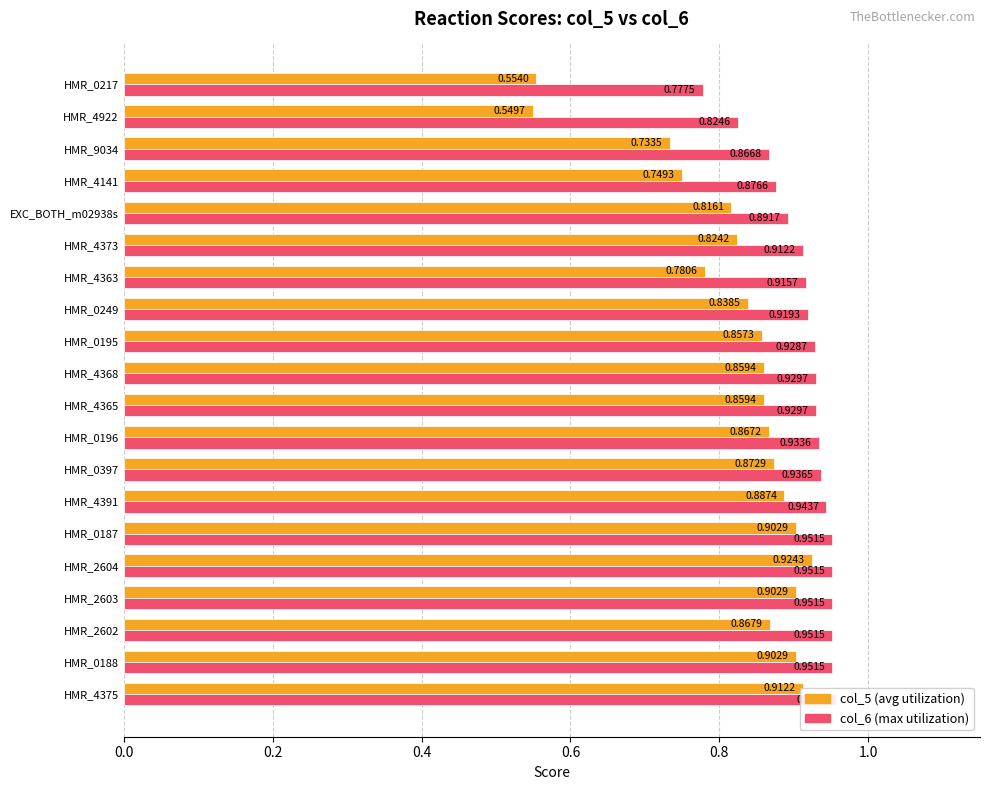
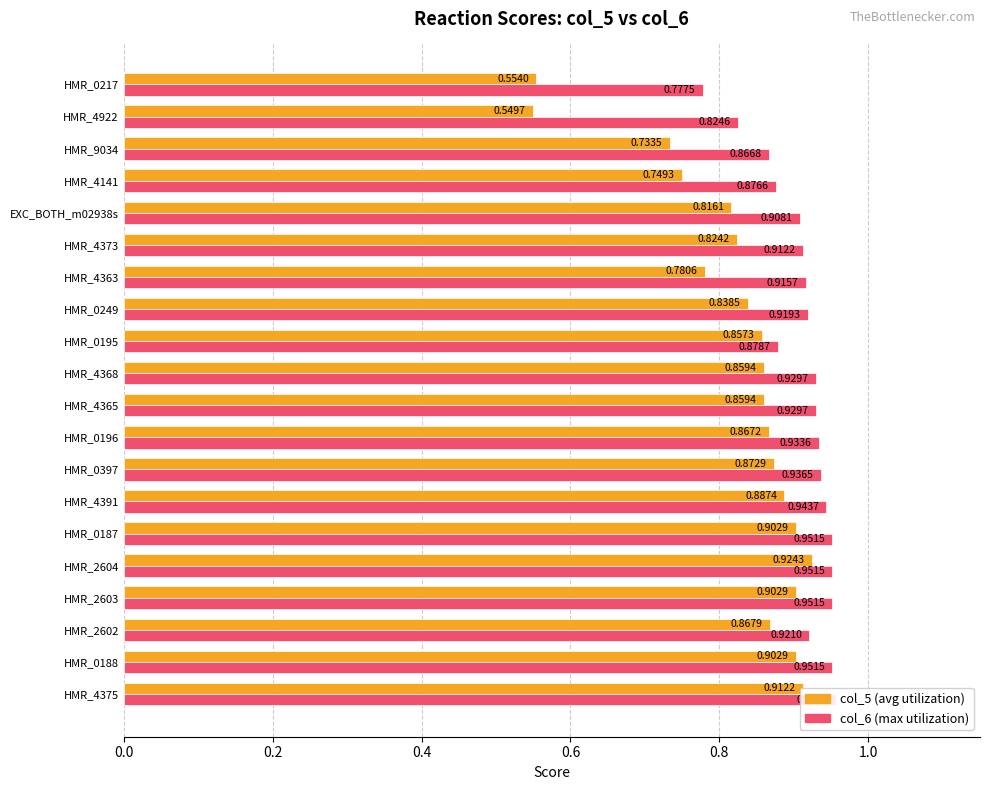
  {
    "col_5 (avg utilization)": {
      "HMR_0217": 0.5540,
      "HMR_4922": 0.5497,
      "HMR_9034": 0.7335,
      "HMR_4141": 0.7493,
      "EXC_BOTH_m02938s": 0.8161,
      "HMR_4373": 0.8242,
      "HMR_4363": 0.7806,
      "HMR_0249": 0.8385,
      "HMR_0195": 0.8573,
      "HMR_4368": 0.8594,
      "HMR_4365": 0.8594,
      "HMR_0196": 0.8672,
      "HMR_0397": 0.8729,
      "HMR_4391": 0.8874,
      "HMR_0187": 0.9029,
      "HMR_2604": 0.9243,
      "HMR_2603": 0.9029,
      "HMR_2602": 0.8679,
      "HMR_0188": 0.9029
    },
    "col_6 (max utilization)": {
      "HMR_0217": 0.7775,
      "HMR_4922": 0.8246,
      "HMR_9034": 0.8668,
      "HMR_4141": 0.8766,
-     "EXC_BOTH_m02938s": 0.8917,
+     "EXC_BOTH_m02938s": 0.9081,
      "HMR_4373": 0.9122,
      "HMR_4363": 0.9157,
      "HMR_0249": 0.9193,
-     "HMR_0195": 0.9287,
+     "HMR_0195": 0.8787,
      "HMR_4368": 0.9297,
      "HMR_4365": 0.9297,
      "HMR_0196": 0.9336,
      "HMR_0397": 0.9365,
      "HMR_4391": 0.9437,
      "HMR_0187": 0.9515,
      "HMR_2604": 0.9515,
      "HMR_2603": 0.9515,
-     "HMR_2602": 0.9515,
+     "HMR_2602": 0.9210,
      "HMR_0188": 0.9515
    }
  }
